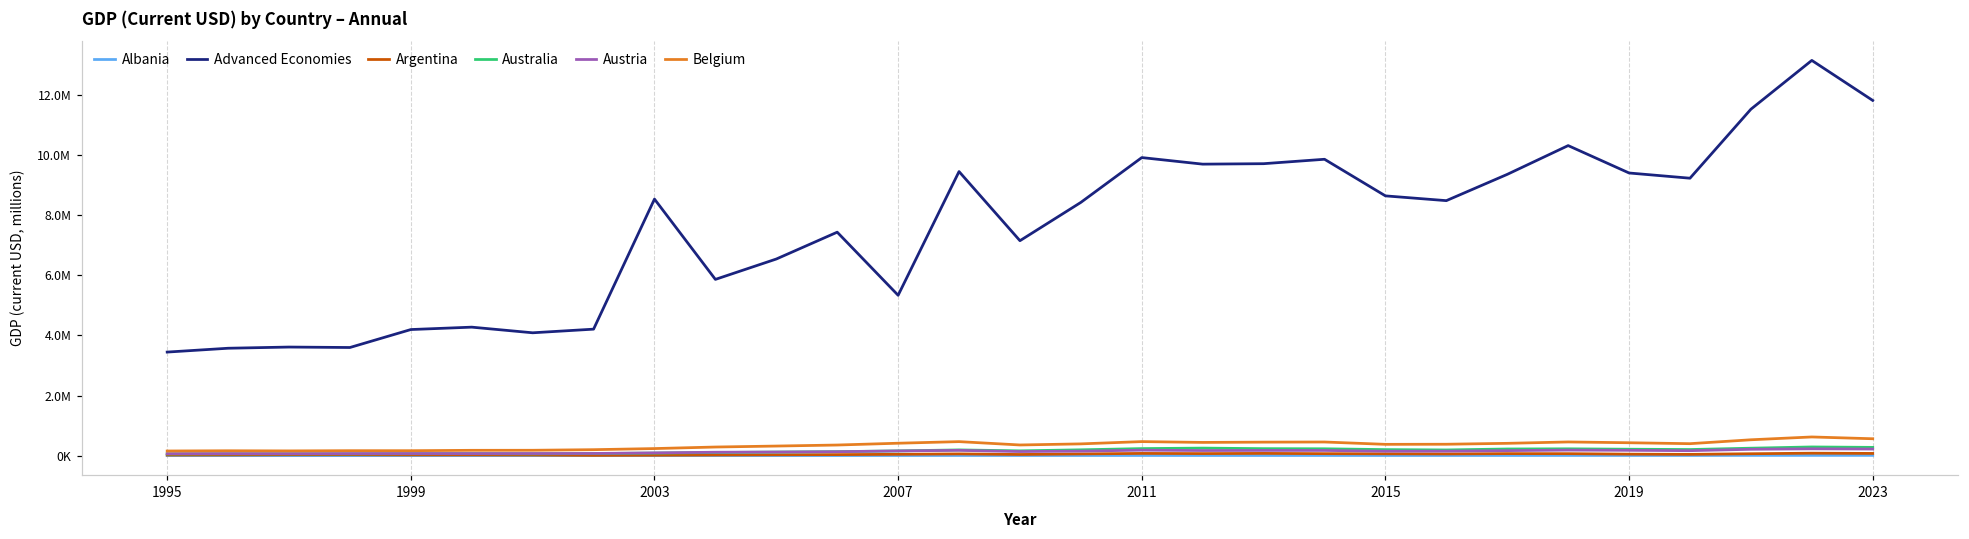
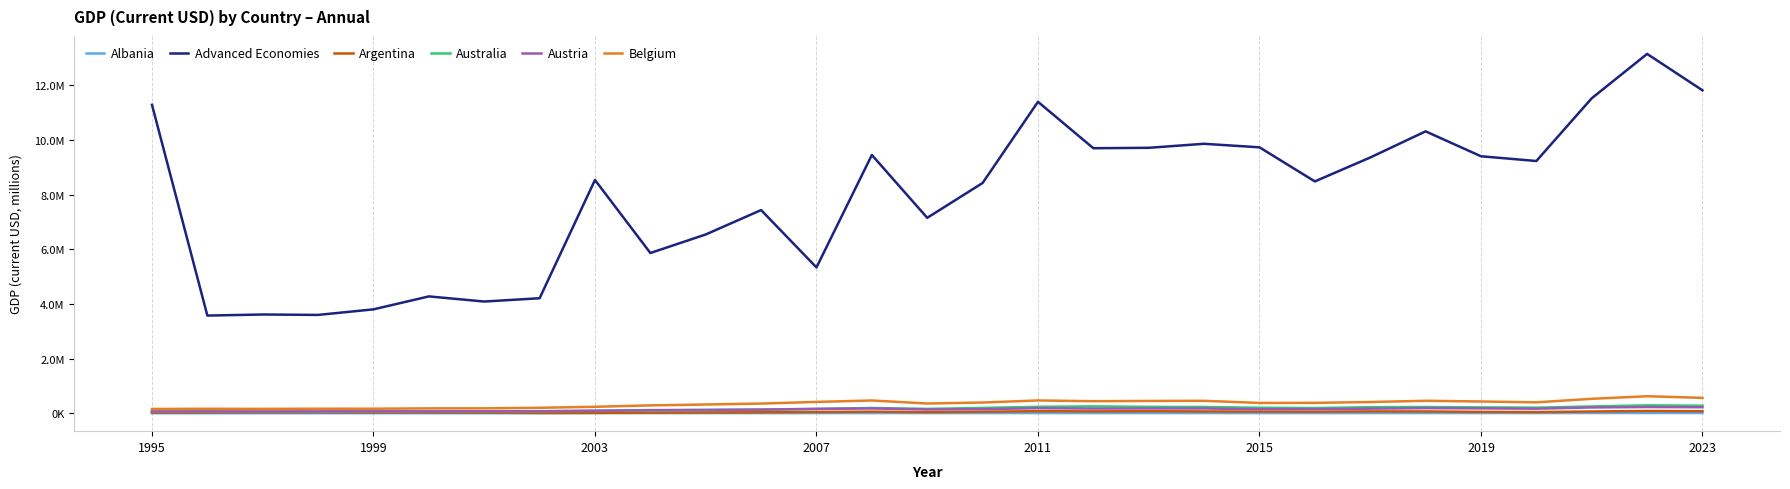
  {
    "Advanced Economies": {
-     "1995": 3400000,
-     "1999": 4200000,
+     "1995": 11300000,
+     "1999": 3800000,
      "2003": 8500000,
      "2007": 5300000,
-     "2011": 9900000,
-     "2015": 8600000,
+     "2011": 11400000,
+     "2015": 9700000,
      "2019": 9400000,
      "2023": 11800000
    }
  }
